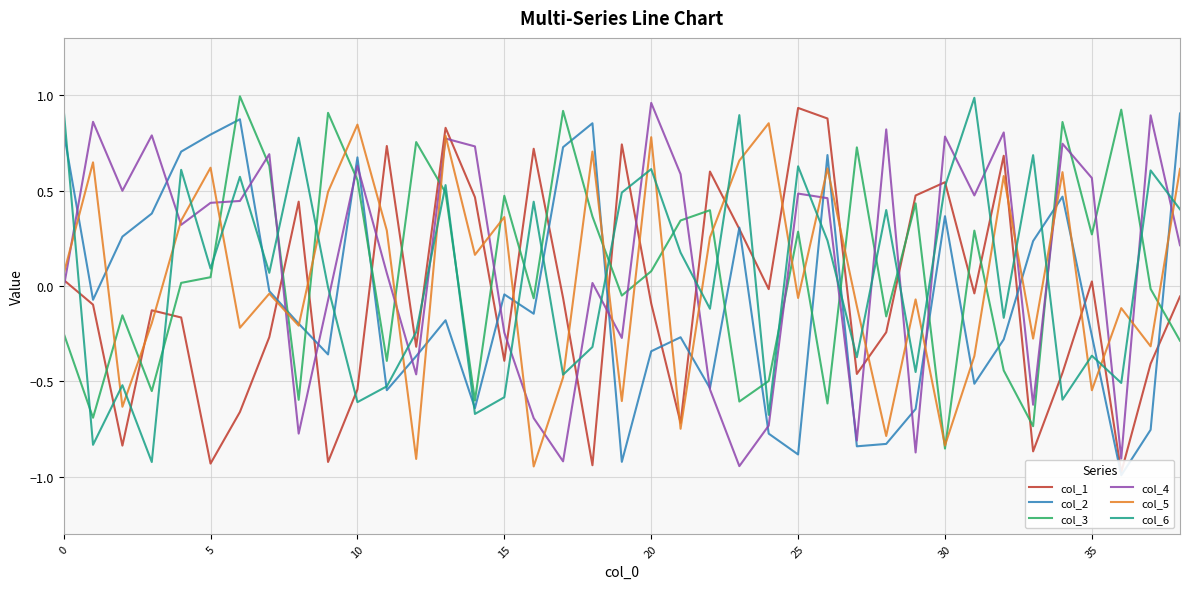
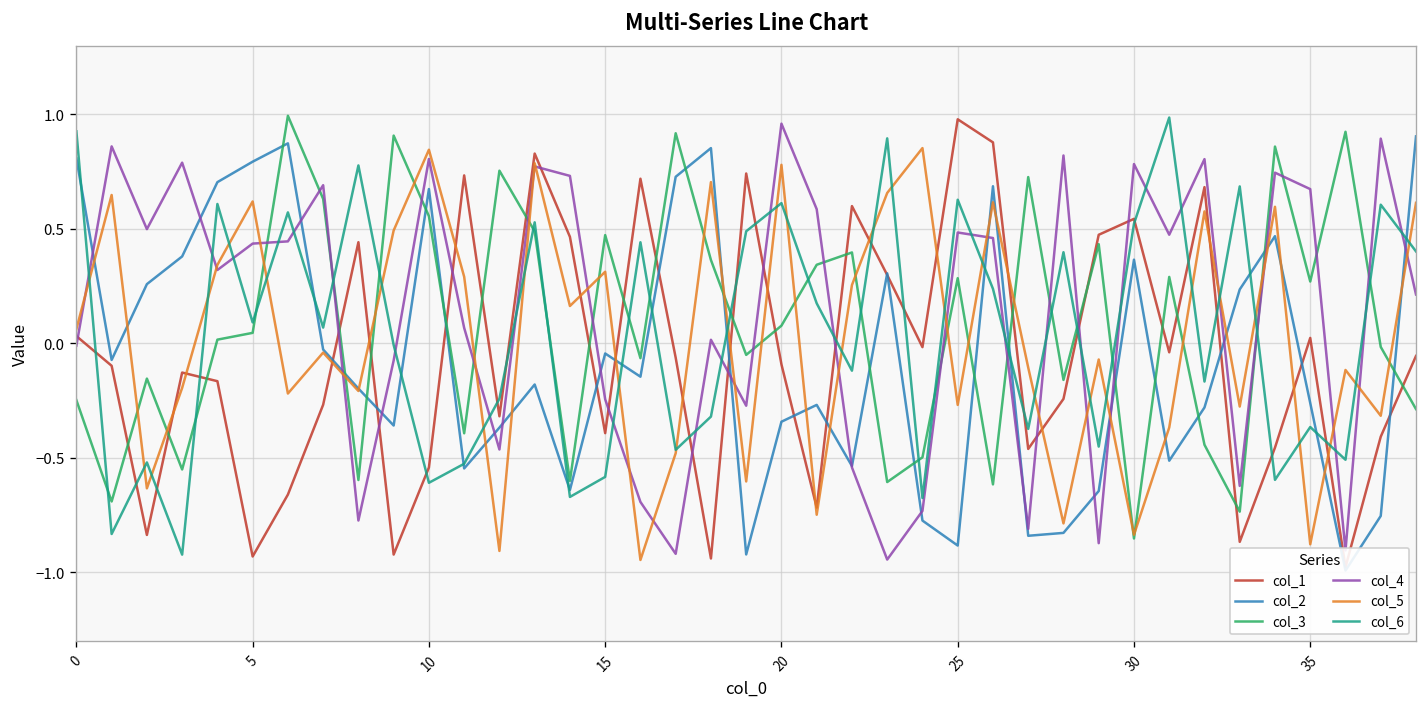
  {
    "col_1": {
      "0": 0.03,
      "5": -0.93,
      "10": -0.54,
      "15": -0.39,
      "20": -0.09,
-     "25": 0.93,
+     "25": 0.98,
      "30": 0.54,
      "35": 0.02
    },
    "col_2": {
      "0": 0.81,
      "5": 0.79,
      "10": 0.67,
      "15": -0.04,
      "20": -0.34,
      "25": -0.88,
      "30": 0.37,
      "35": -0.26
    },
    "col_4": {
      "0": -0.01,
      "5": 0.44,
-     "10": 0.63,
+     "10": 0.81,
      "15": -0.24,
      "20": 0.96,
      "25": 0.48,
      "30": 0.78,
-     "35": 0.57
+     "35": 0.67
    },
    "col_5": {
      "0": 0.06,
      "5": 0.62,
      "10": 0.85,
-     "15": 0.36,
+     "15": 0.31,
      "20": 0.78,
-     "25": -0.06,
+     "25": -0.27,
      "30": -0.84,
-     "35": -0.55
+     "35": -0.88
    }
  }
